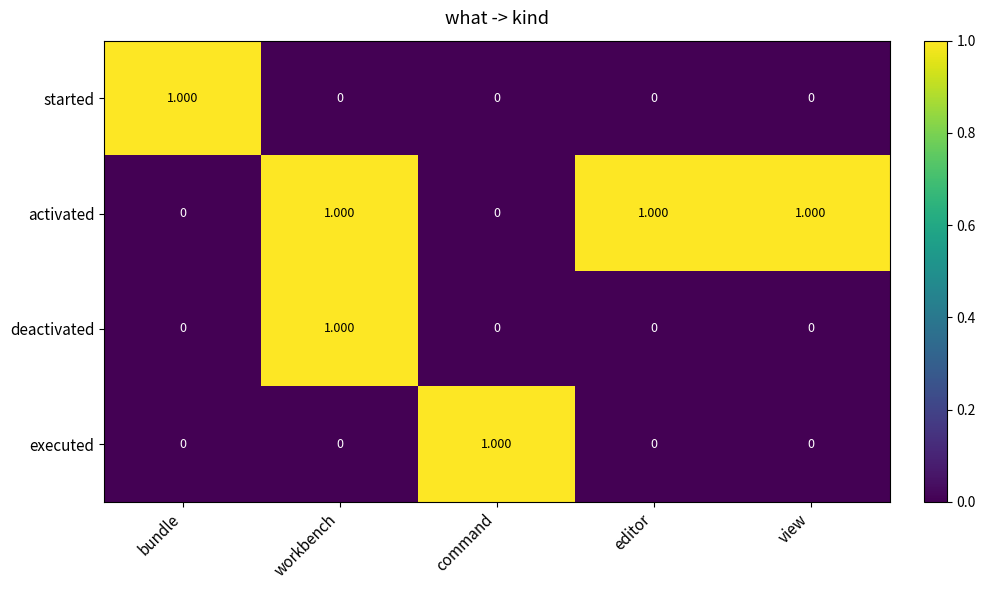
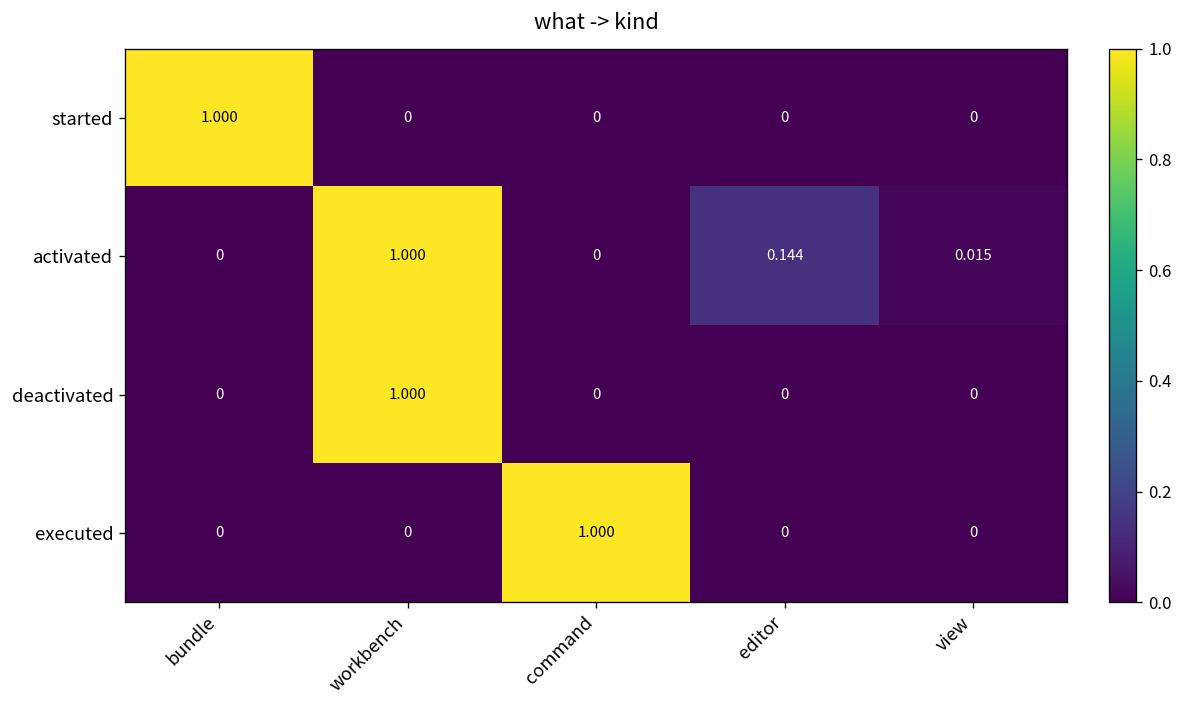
  {
    "started": {
      "bundle": 1.000,
      "workbench": 0,
      "command": 0,
      "editor": 0,
      "view": 0
    },
    "activated": {
      "bundle": 0,
      "workbench": 1.000,
      "command": 0,
-     "editor": 1.000,
-     "view": 1.000
+     "editor": 0.144,
+     "view": 0.015
    },
    "deactivated": {
      "bundle": 0,
      "workbench": 1.000,
      "command": 0,
      "editor": 0,
      "view": 0
    },
    "executed": {
      "bundle": 0,
      "workbench": 0,
      "command": 1.000,
      "editor": 0,
      "view": 0
    }
  }
